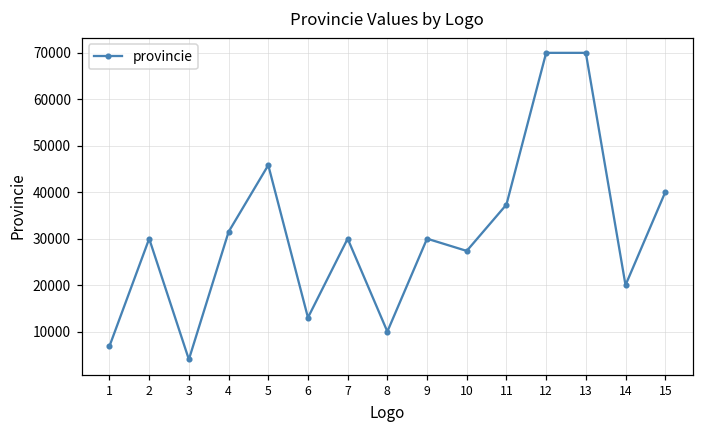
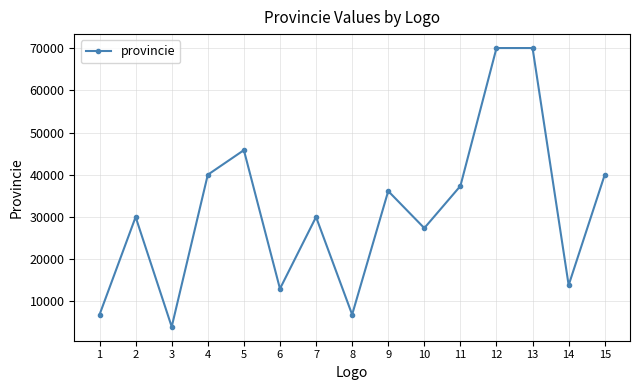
  {
    "1": 7000,
    "2": 30000,
    "3": 4000,
-   "4": 31000,
+   "4": 40000,
    "5": 46000,
    "6": 13000,
    "7": 30000,
-   "8": 10000,
-   "9": 30000,
+   "8": 7000,
+   "9": 36000,
    "10": 27000,
    "11": 37000,
    "12": 70000,
    "13": 70000,
-   "14": 20000,
+   "14": 14000,
    "15": 40000
  }
